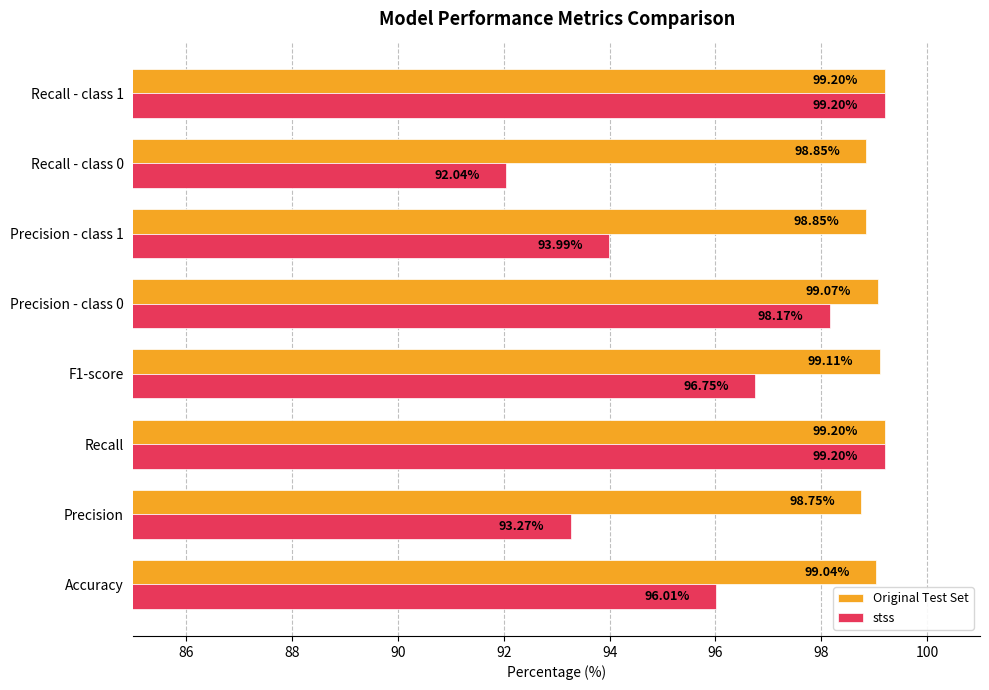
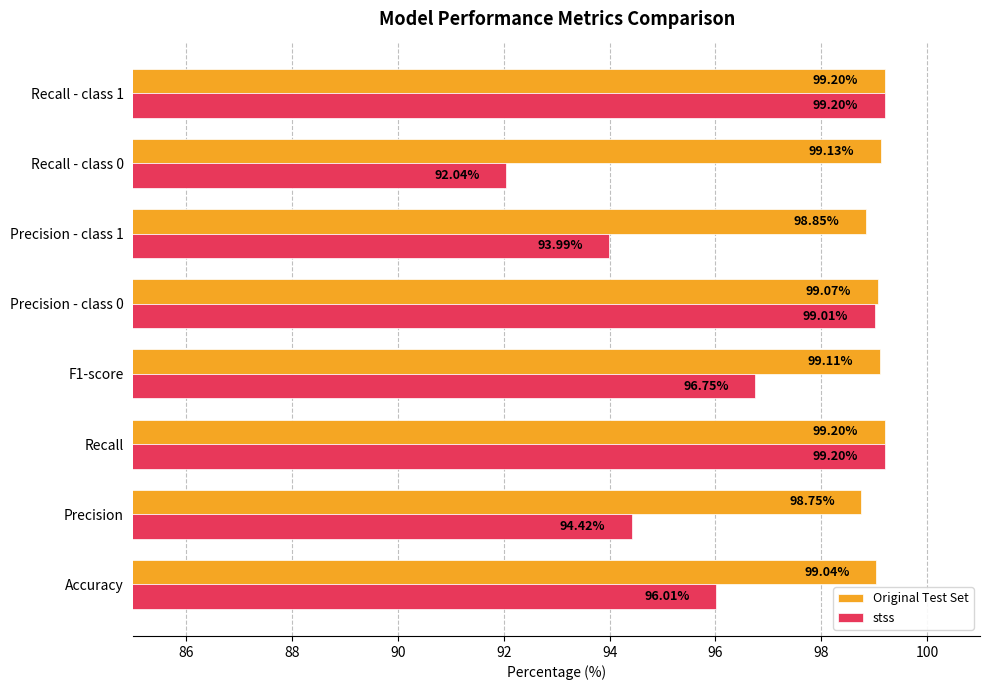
  {
    "Original Test Set": {
      "Recall - class 1": "99.20%",
-     "Recall - class 0": "98.85%",
+     "Recall - class 0": "99.13%",
      "Precision - class 1": "98.85%",
      "Precision - class 0": "99.07%",
      "F1-score": "99.11%",
      "Recall": "99.20%",
      "Precision": "98.75%",
      "Accuracy": "99.04%"
    },
    "stss": {
      "Recall - class 1": "99.20%",
      "Recall - class 0": "92.04%",
      "Precision - class 1": "93.99%",
-     "Precision - class 0": "98.17%",
+     "Precision - class 0": "99.01%",
      "F1-score": "96.75%",
      "Recall": "99.20%",
-     "Precision": "93.27%",
+     "Precision": "94.42%",
      "Accuracy": "96.01%"
    }
  }
